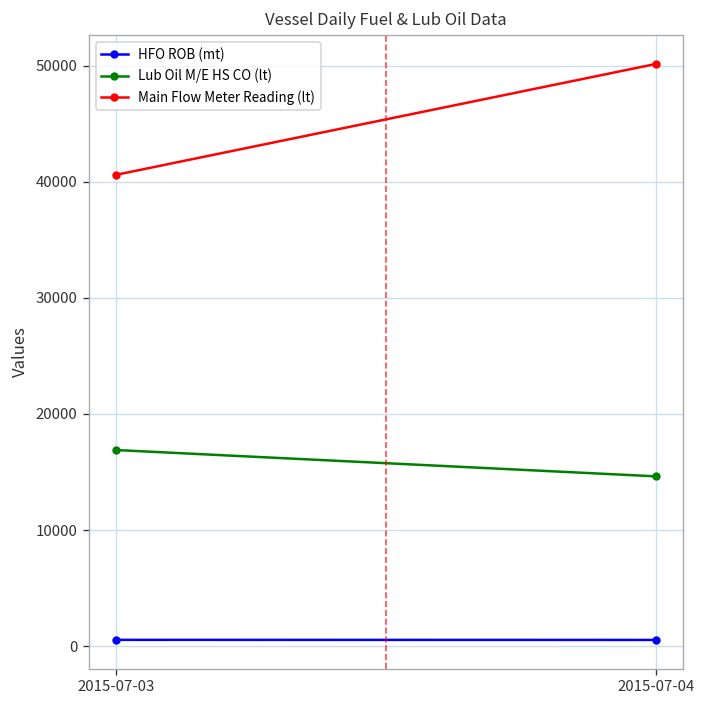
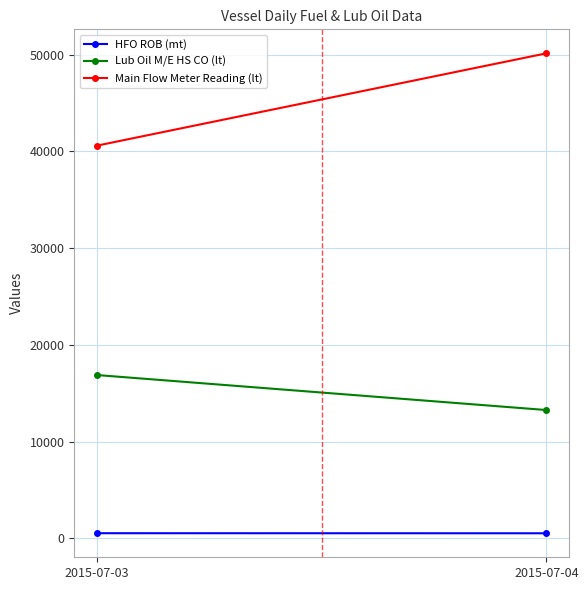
  {
    "HFO ROB (mt)": {
      "2015-07-03": 1000,
      "2015-07-04": 1000
    },
    "Lub Oil M/E HS CO (lt)": {
      "2015-07-03": 17000,
-     "2015-07-04": 15000
+     "2015-07-04": 13000
    },
    "Main Flow Meter Reading (lt)": {
      "2015-07-03": 41000,
      "2015-07-04": 50000
    }
  }
